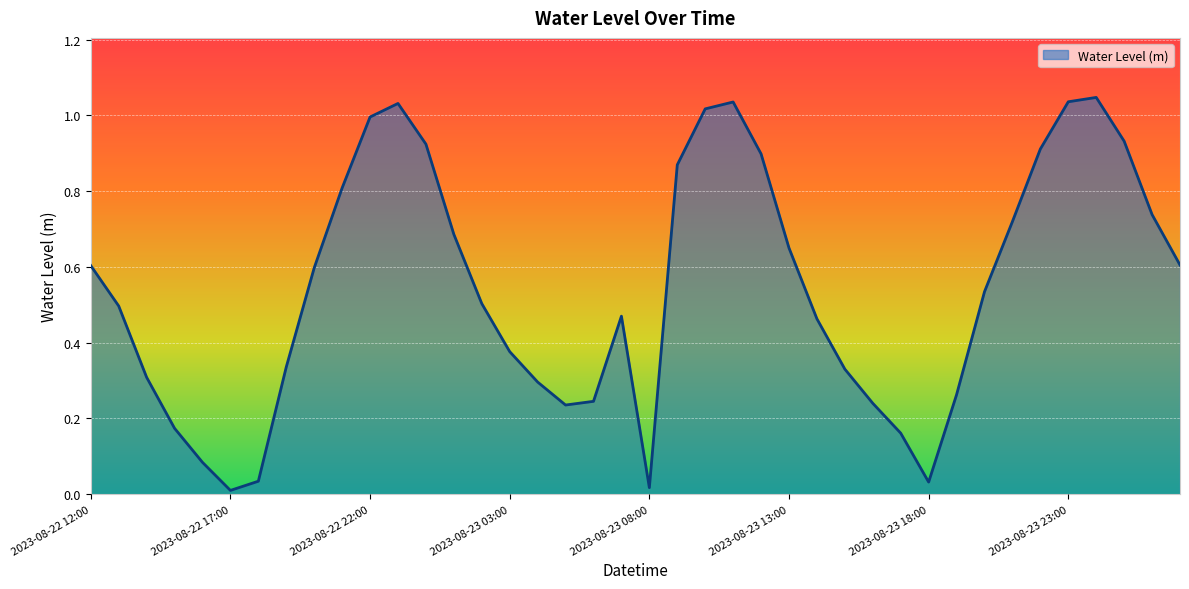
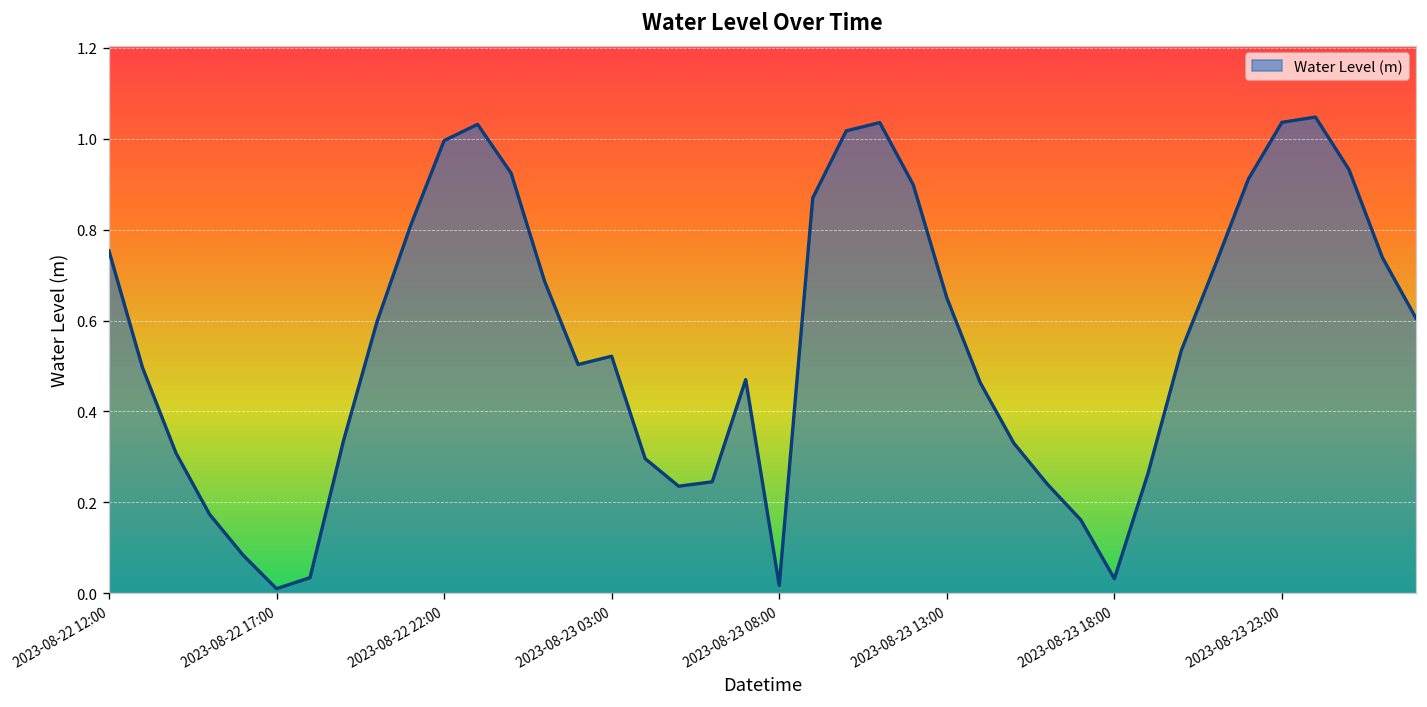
  {
-   "2023-08-22 12:00": 0.60,
+   "2023-08-22 12:00": 0.75,
    "2023-08-22 17:00": 0.01,
    "2023-08-22 22:00": 1.00,
-   "2023-08-23 03:00": 0.38,
+   "2023-08-23 03:00": 0.52,
    "2023-08-23 08:00": 0.02,
    "2023-08-23 13:00": 0.65,
    "2023-08-23 18:00": 0.03,
    "2023-08-23 23:00": 1.04
  }
